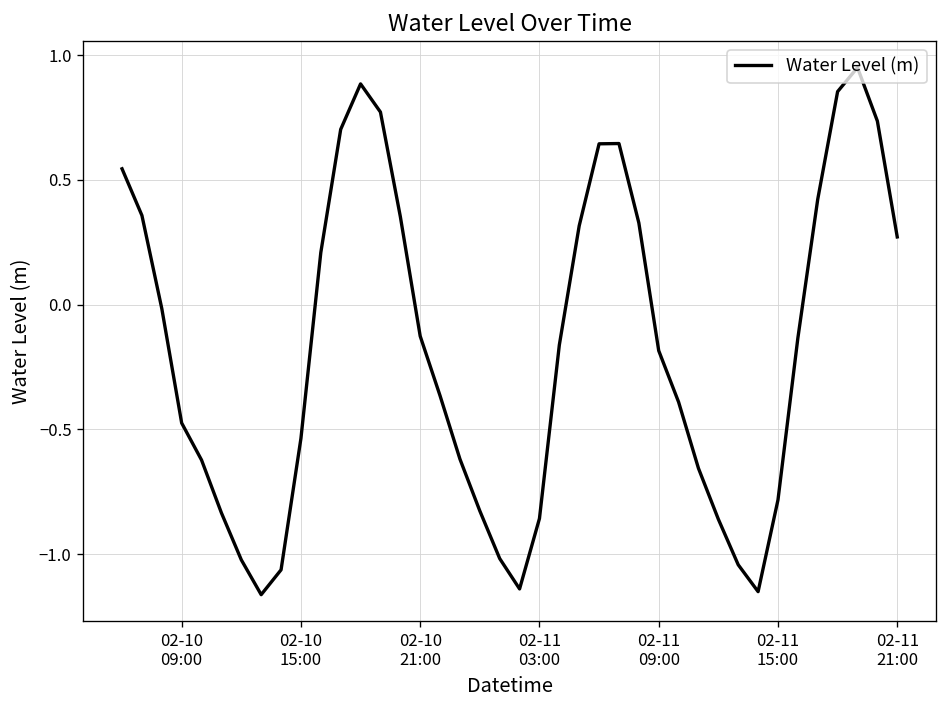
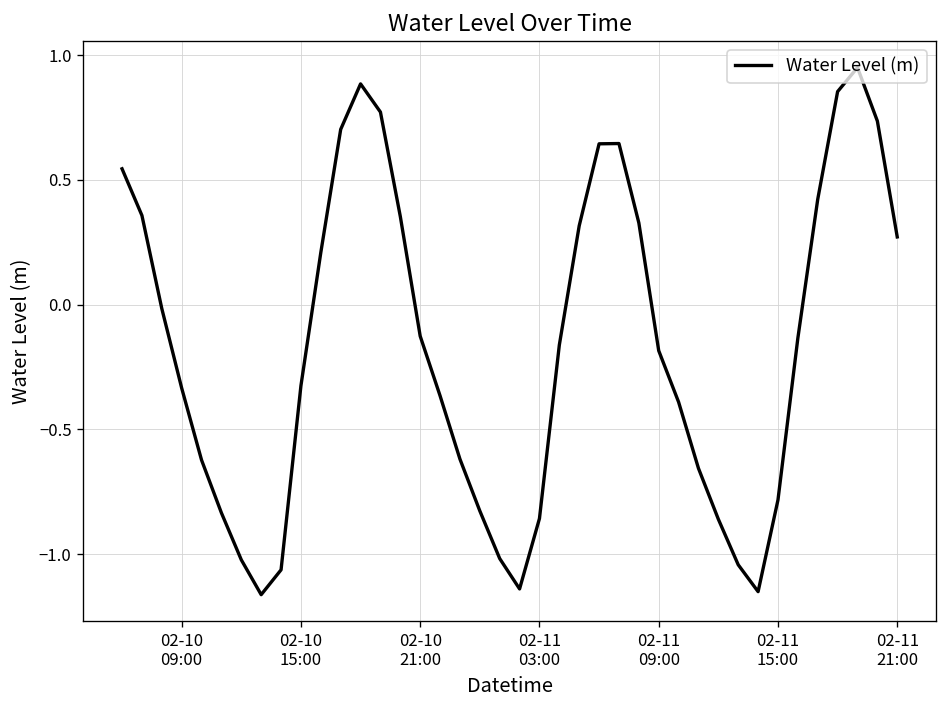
  {
-   "02-10 09:00": -0.47,
-   "02-10 15:00": -0.54,
+   "02-10 09:00": -0.33,
+   "02-10 15:00": -0.32,
    "02-10 21:00": -0.13,
    "02-11 03:00": -0.86,
    "02-11 09:00": -0.18,
    "02-11 15:00": -0.78,
    "02-11 21:00": 0.27
  }
